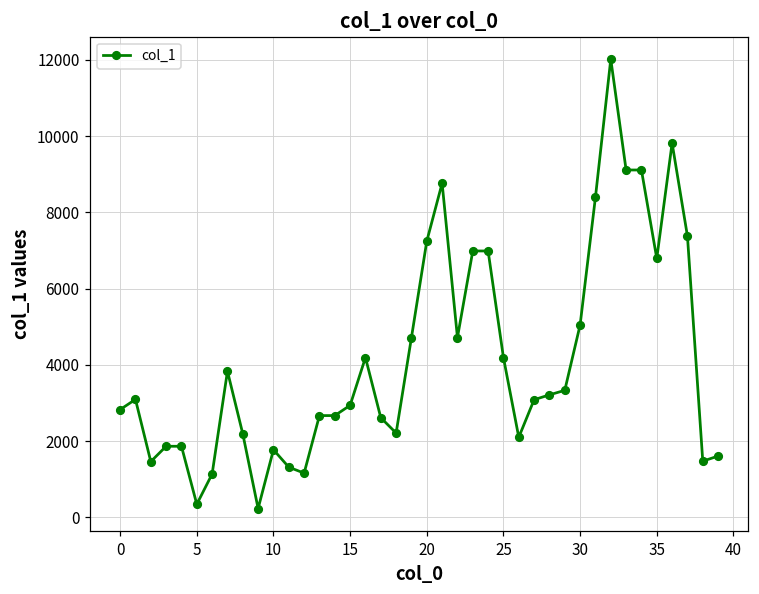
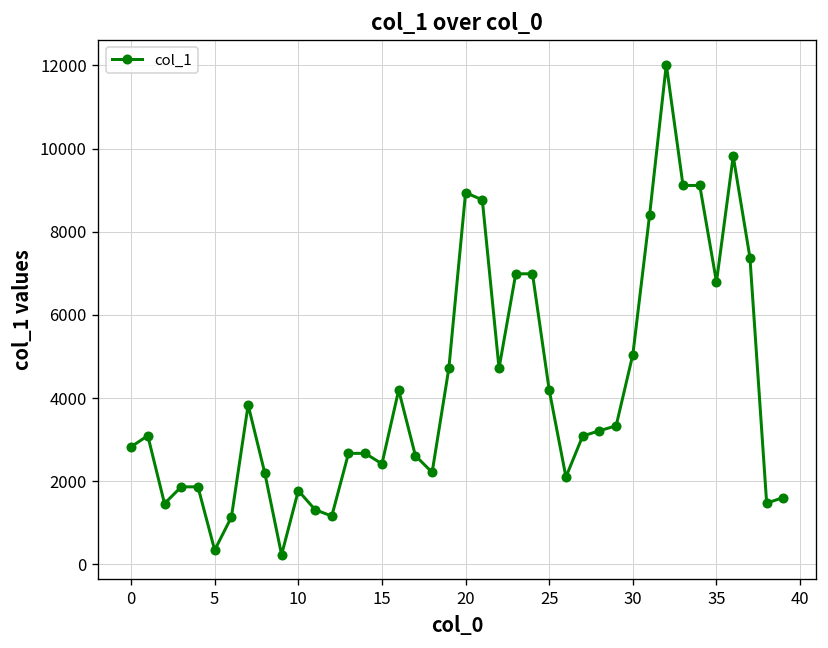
  {
    "0": 2800,
    "5": 300,
    "10": 1800,
-   "15": 2900,
-   "20": 7200,
+   "15": 2400,
+   "20": 8900,
    "25": 4200,
    "30": 5000,
    "35": 6800
  }
